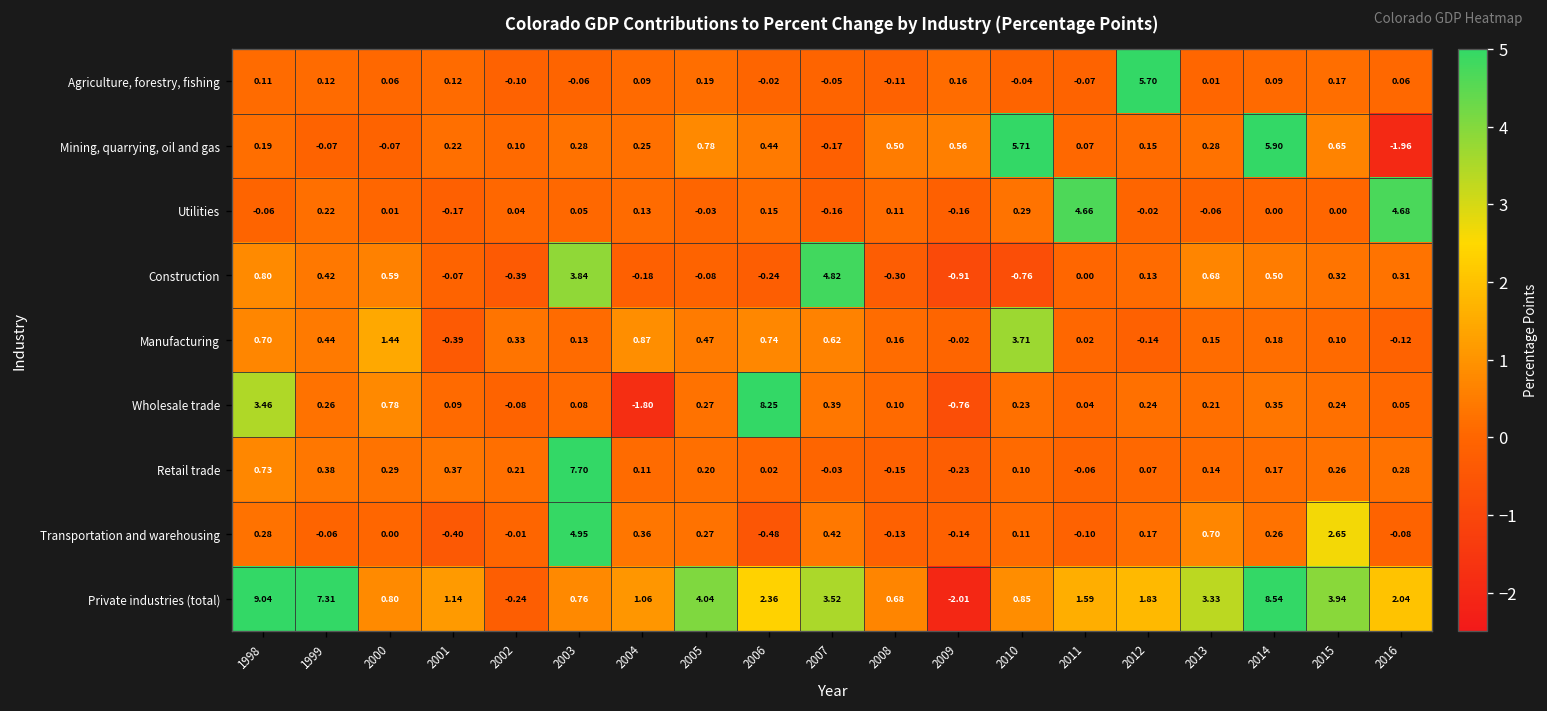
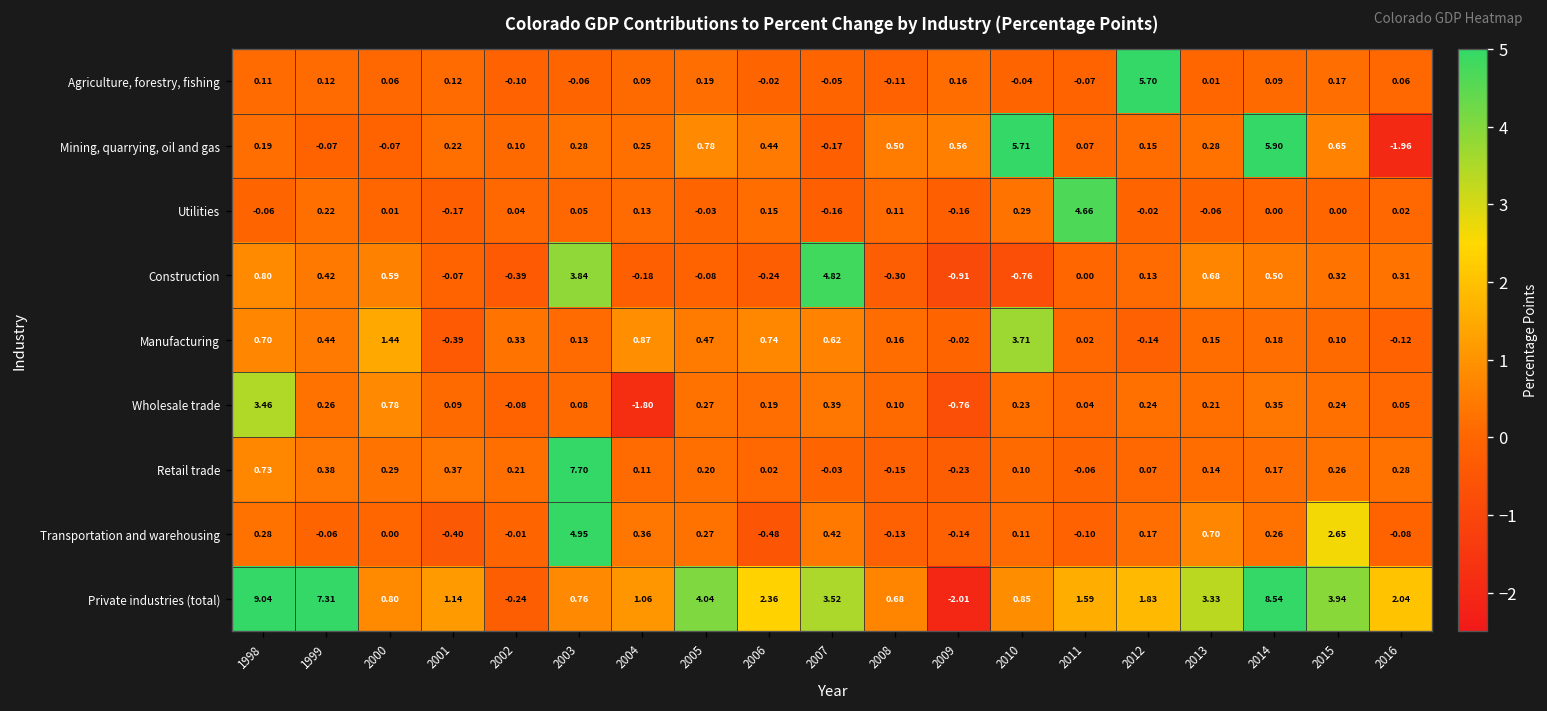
  {
    "Agriculture, forestry, fishing": {
      "1998": 0.11,
      "1999": 0.12,
      "2000": 0.06,
      "2001": 0.12,
      "2002": -0.10,
      "2003": -0.06,
      "2004": 0.09,
      "2005": 0.19,
      "2006": -0.02,
      "2007": -0.05,
      "2008": -0.11,
      "2009": 0.16,
      "2010": -0.04,
      "2011": -0.07,
      "2012": 5.70,
      "2013": 0.01,
      "2014": 0.09,
      "2015": 0.17,
      "2016": 0.06
    },
    "Mining, quarrying, oil and gas": {
      "1998": 0.19,
      "1999": -0.07,
      "2000": -0.07,
      "2001": 0.22,
      "2002": 0.10,
      "2003": 0.28,
      "2004": 0.25,
      "2005": 0.78,
      "2006": 0.44,
      "2007": -0.17,
      "2008": 0.50,
      "2009": 0.56,
      "2010": 5.71,
      "2011": 0.07,
      "2012": 0.15,
      "2013": 0.28,
      "2014": 5.90,
      "2015": 0.65,
      "2016": -1.96
    },
    "Utilities": {
      "1998": -0.06,
      "1999": 0.22,
      "2000": 0.01,
      "2001": -0.17,
      "2002": 0.04,
      "2003": 0.05,
      "2004": 0.13,
      "2005": -0.03,
      "2006": 0.15,
      "2007": -0.16,
      "2008": 0.11,
      "2009": -0.16,
      "2010": 0.29,
      "2011": 4.66,
      "2012": -0.02,
      "2013": -0.06,
      "2014": 0.00,
      "2015": 0.00,
-     "2016": 4.68
+     "2016": 0.02
    },
    "Construction": {
      "1998": 0.80,
      "1999": 0.42,
      "2000": 0.59,
      "2001": -0.07,
      "2002": -0.39,
      "2003": 3.84,
      "2004": -0.18,
      "2005": -0.08,
      "2006": -0.24,
      "2007": 4.82,
      "2008": -0.30,
      "2009": -0.91,
      "2010": -0.76,
      "2011": 0.00,
      "2012": 0.13,
      "2013": 0.68,
      "2014": 0.50,
      "2015": 0.32,
      "2016": 0.31
    },
    "Manufacturing": {
      "1998": 0.70,
      "1999": 0.44,
      "2000": 1.44,
      "2001": -0.39,
      "2002": 0.33,
      "2003": 0.13,
      "2004": 0.87,
      "2005": 0.47,
      "2006": 0.74,
      "2007": 0.62,
      "2008": 0.16,
      "2009": -0.02,
      "2010": 3.71,
      "2011": 0.02,
      "2012": -0.14,
      "2013": 0.15,
      "2014": 0.18,
      "2015": 0.10,
      "2016": -0.12
    },
    "Wholesale trade": {
      "1998": 3.46,
      "1999": 0.26,
      "2000": 0.78,
      "2001": 0.09,
      "2002": -0.08,
      "2003": 0.08,
      "2004": -1.80,
      "2005": 0.27,
-     "2006": 8.25,
+     "2006": 0.19,
      "2007": 0.39,
      "2008": 0.10,
      "2009": -0.76,
      "2010": 0.23,
      "2011": 0.04,
      "2012": 0.24,
      "2013": 0.21,
      "2014": 0.35,
      "2015": 0.24,
      "2016": 0.05
    },
    "Retail trade": {
      "1998": 0.73,
      "1999": 0.38,
      "2000": 0.29,
      "2001": 0.37,
      "2002": 0.21,
      "2003": 7.70,
      "2004": 0.11,
      "2005": 0.20,
      "2006": 0.02,
      "2007": -0.03,
      "2008": -0.15,
      "2009": -0.23,
      "2010": 0.10,
      "2011": -0.06,
      "2012": 0.07,
      "2013": 0.14,
      "2014": 0.17,
      "2015": 0.26,
      "2016": 0.28
    },
    "Transportation and warehousing": {
      "1998": 0.28,
      "1999": -0.06,
      "2000": 0.00,
      "2001": -0.40,
      "2002": -0.01,
      "2003": 4.95,
      "2004": 0.36,
      "2005": 0.27,
      "2006": -0.48,
      "2007": 0.42,
      "2008": -0.13,
      "2009": -0.14,
      "2010": 0.11,
      "2011": -0.10,
      "2012": 0.17,
      "2013": 0.70,
      "2014": 0.26,
      "2015": 2.65,
      "2016": -0.08
    },
    "Private industries (total)": {
      "1998": 9.04,
      "1999": 7.31,
      "2000": 0.80,
      "2001": 1.14,
      "2002": -0.24,
      "2003": 0.76,
      "2004": 1.06,
      "2005": 4.04,
      "2006": 2.36,
      "2007": 3.52,
      "2008": 0.68,
      "2009": -2.01,
      "2010": 0.85,
      "2011": 1.59,
      "2012": 1.83,
      "2013": 3.33,
      "2014": 8.54,
      "2015": 3.94,
      "2016": 2.04
    }
  }
